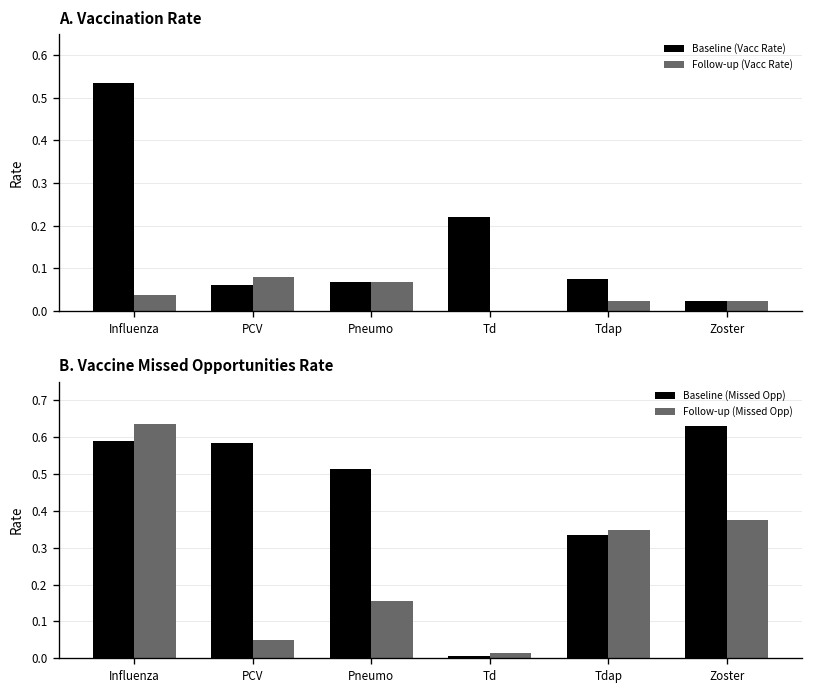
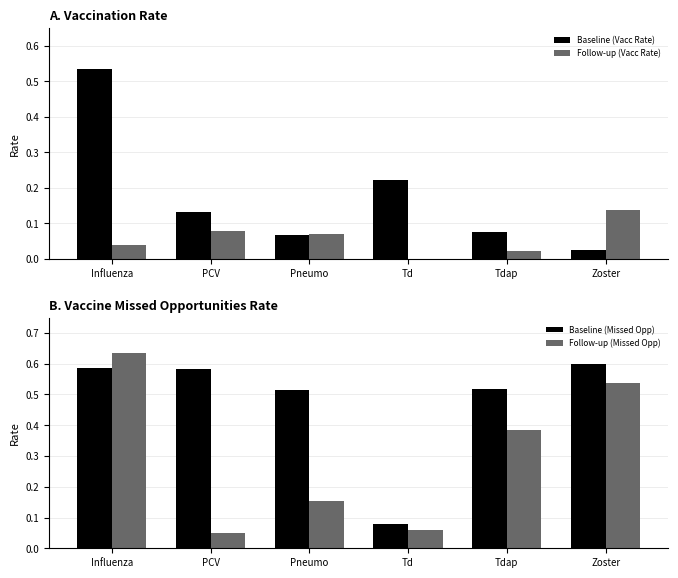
  {
    "A. Vaccination Rate": {
      "Baseline (Vacc Rate)": {
        "Influenza": 0.53,
-       "PCV": 0.06,
+       "PCV": 0.13,
        "Pneumo": 0.07,
        "Td": 0.22,
        "Tdap": 0.08,
        "Zoster": 0.02
      },
      "Follow-up (Vacc Rate)": {
        "Influenza": 0.04,
        "PCV": 0.08,
        "Pneumo": 0.07,
        "Tdap": 0.02,
-       "Zoster": 0.02
+       "Zoster": 0.14
      }
    },
    "B. Vaccine Missed Opportunities Rate": {
      "Baseline (Missed Opp)": {
        "Influenza": 0.59,
        "PCV": 0.58,
        "Pneumo": 0.51,
-       "Td": 0.01,
-       "Tdap": 0.34,
-       "Zoster": 0.63
+       "Td": 0.08,
+       "Tdap": 0.52,
+       "Zoster": 0.60
      },
      "Follow-up (Missed Opp)": {
        "Influenza": 0.64,
        "PCV": 0.05,
        "Pneumo": 0.16,
-       "Td": 0.02,
-       "Tdap": 0.35,
-       "Zoster": 0.38
+       "Td": 0.06,
+       "Tdap": 0.38,
+       "Zoster": 0.54
      }
    }
  }
